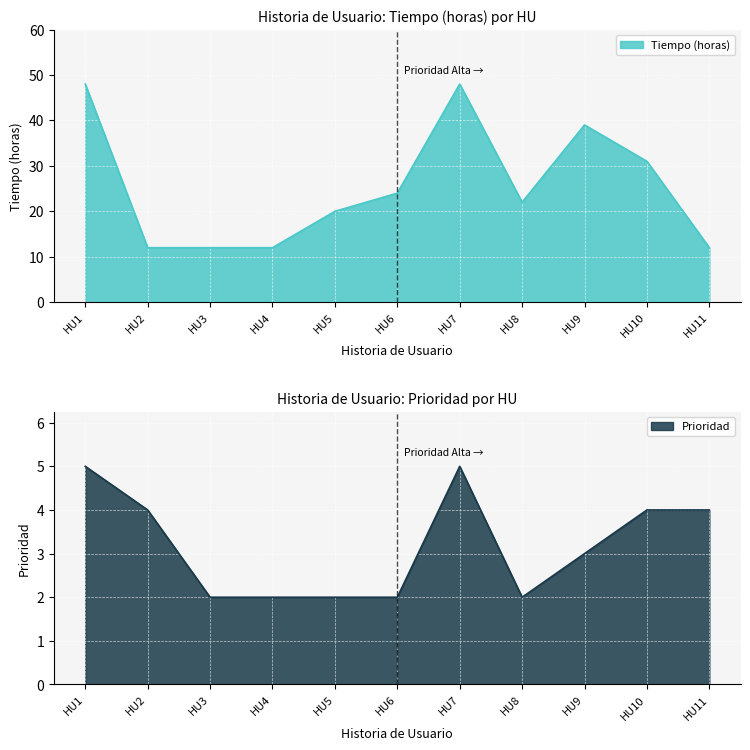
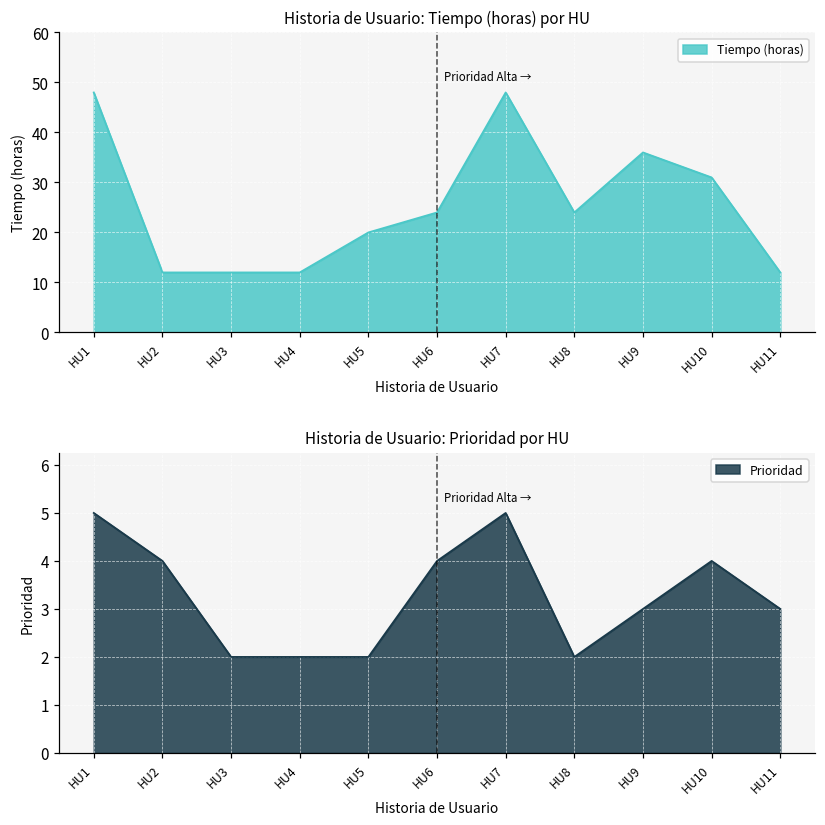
  {
    "Historia de Usuario: Tiempo (horas) por HU": {
      "HU1": 48,
      "HU2": 12,
      "HU3": 12,
      "HU4": 12,
      "HU5": 20,
      "HU6": 24,
      "HU7": 48,
-     "HU8": 22,
-     "HU9": 39,
+     "HU8": 24,
+     "HU9": 36,
      "HU10": 31,
      "HU11": 12
    },
    "Historia de Usuario: Prioridad por HU": {
      "HU1": 5,
      "HU2": 4,
      "HU3": 2,
      "HU4": 2,
      "HU5": 2,
-     "HU6": 2,
+     "HU6": 4,
      "HU7": 5,
      "HU8": 2,
      "HU9": 3,
      "HU10": 4,
-     "HU11": 4
+     "HU11": 3
    }
  }
